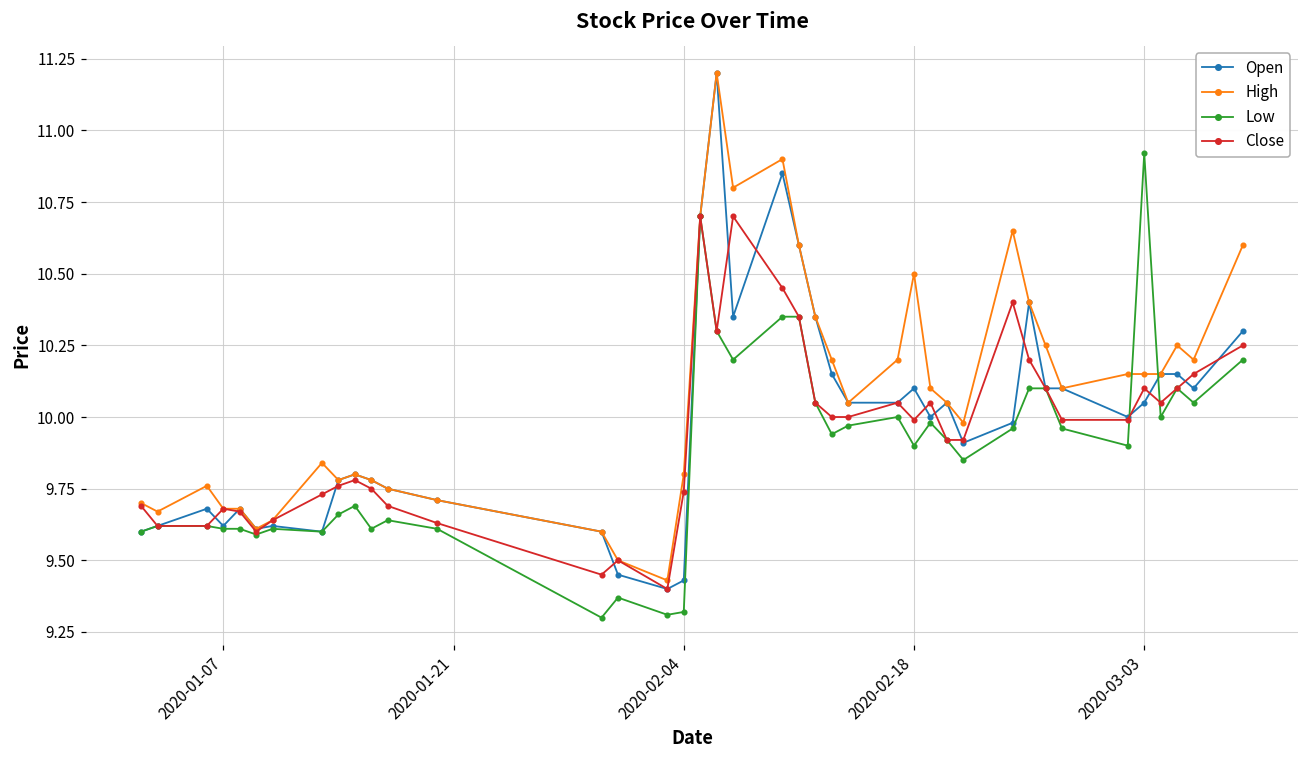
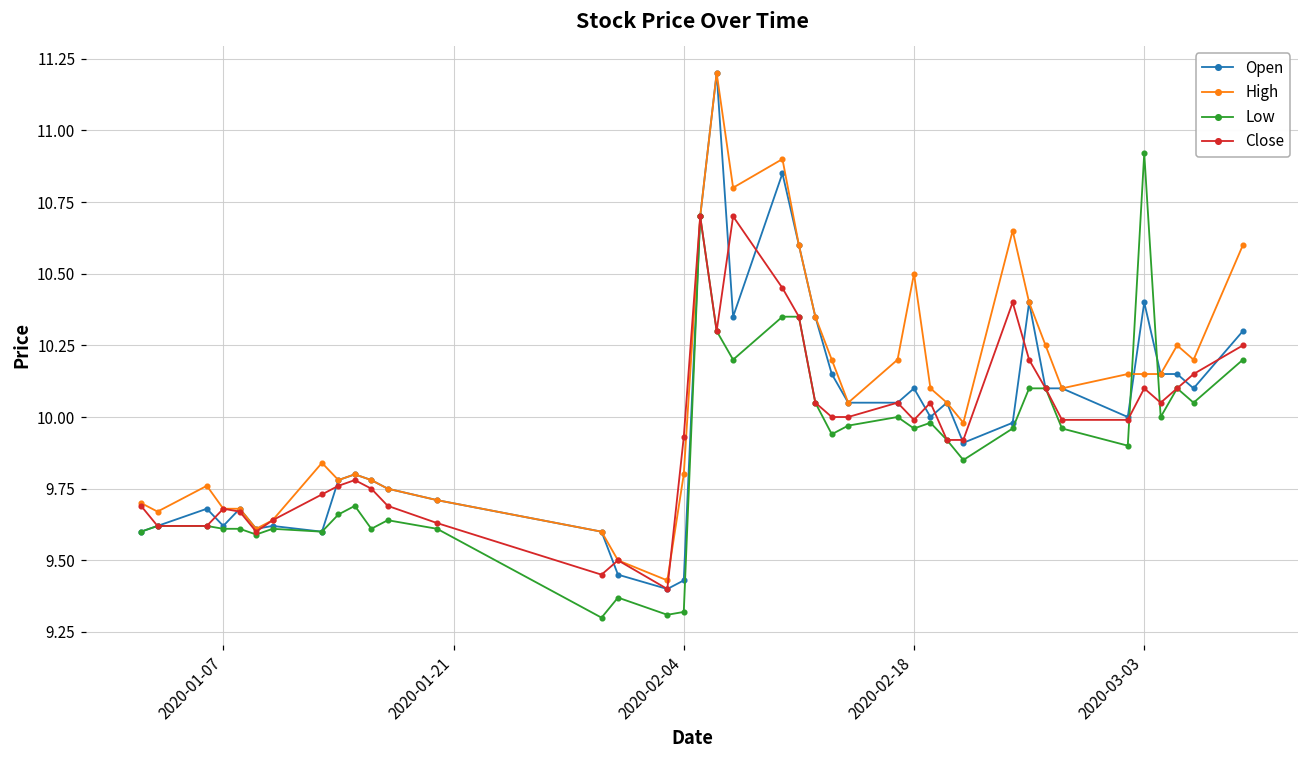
  {
    "Open": {
      "2020-01-07": 9.62,
      "2020-02-04": 9.43,
      "2020-02-18": 10.10,
-     "2020-03-03": 10.05
+     "2020-03-03": 10.40
    },
    "High": {
      "2020-02-04": 9.80,
      "2020-02-18": 10.50,
      "2020-03-03": 10.15
    },
    "Low": {
      "2020-01-07": 9.61,
      "2020-02-04": 9.32,
-     "2020-02-18": 9.90,
+     "2020-02-18": 9.96,
      "2020-03-03": 10.92
    },
    "Close": {
-     "2020-02-04": 9.74,
+     "2020-02-04": 9.93,
      "2020-02-18": 9.99,
      "2020-03-03": 10.10
    }
  }
